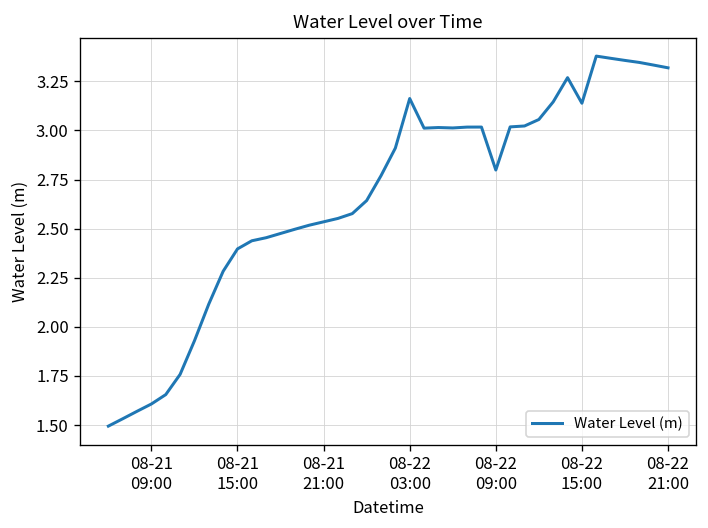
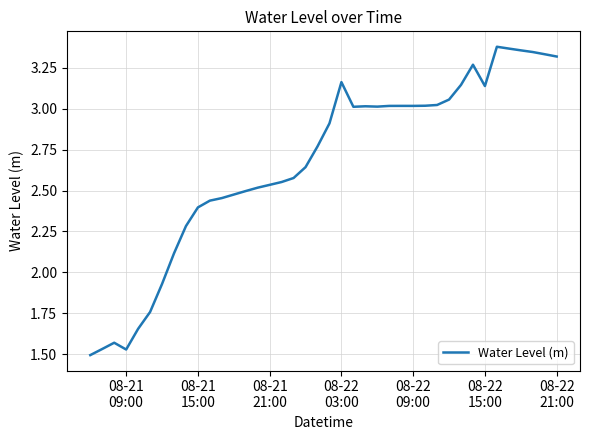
  {
-   "08-21 09:00": 1.61,
+   "08-21 09:00": 1.53,
    "08-21 15:00": 2.40,
    "08-21 21:00": 2.53,
    "08-22 03:00": 3.16,
-   "08-22 09:00": 2.80,
+   "08-22 09:00": 3.02,
    "08-22 15:00": 3.14,
    "08-22 21:00": 3.32
  }
